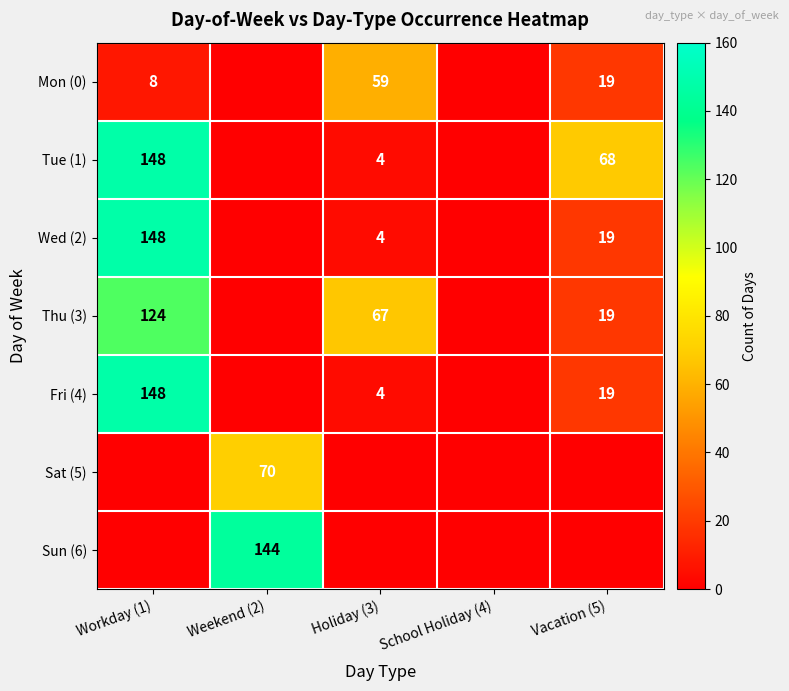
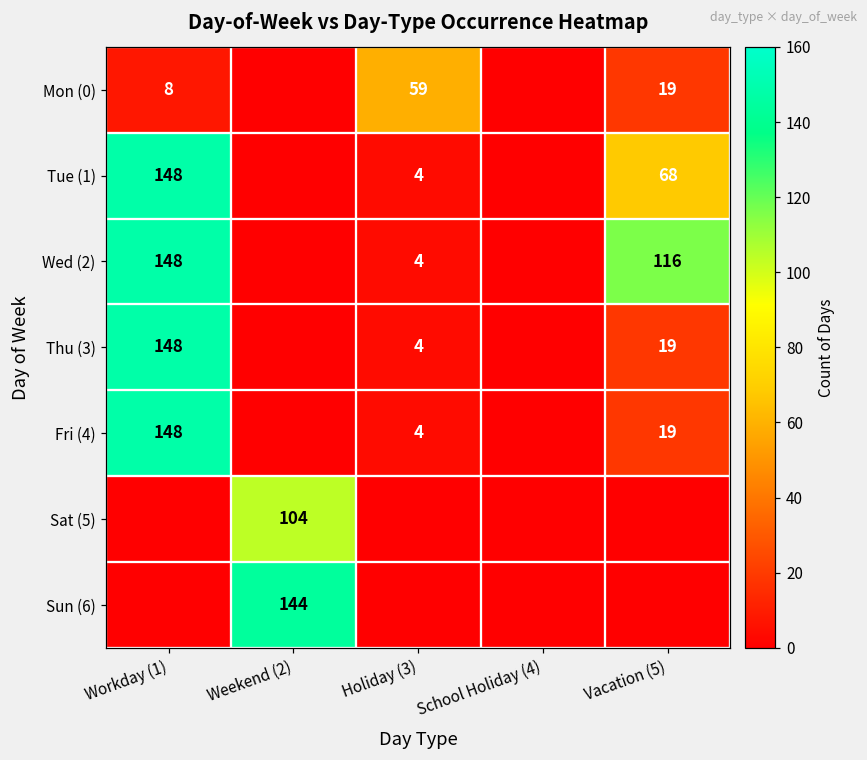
  {
    "Mon (0)": {
      "Workday (1)": 8,
      "Holiday (3)": 59,
      "Vacation (5)": 19
    },
    "Tue (1)": {
      "Workday (1)": 148,
      "Holiday (3)": 4,
      "Vacation (5)": 68
    },
    "Wed (2)": {
      "Workday (1)": 148,
      "Holiday (3)": 4,
-     "Vacation (5)": 19
+     "Vacation (5)": 116
    },
    "Thu (3)": {
-     "Workday (1)": 124,
-     "Holiday (3)": 67,
+     "Workday (1)": 148,
+     "Holiday (3)": 4,
      "Vacation (5)": 19
    },
    "Fri (4)": {
      "Workday (1)": 148,
      "Holiday (3)": 4,
      "Vacation (5)": 19
    },
    "Sat (5)": {
-     "Weekend (2)": 70
+     "Weekend (2)": 104
    },
    "Sun (6)": {
      "Weekend (2)": 144
    }
  }
